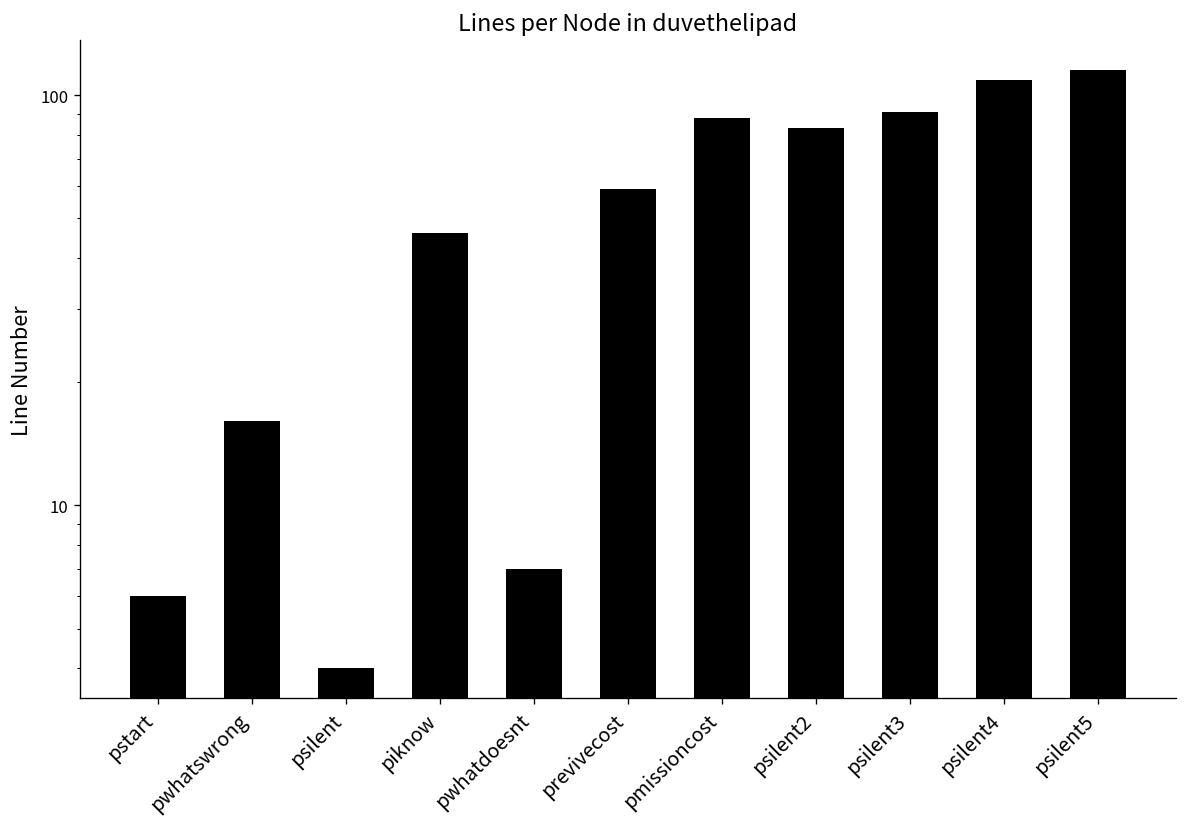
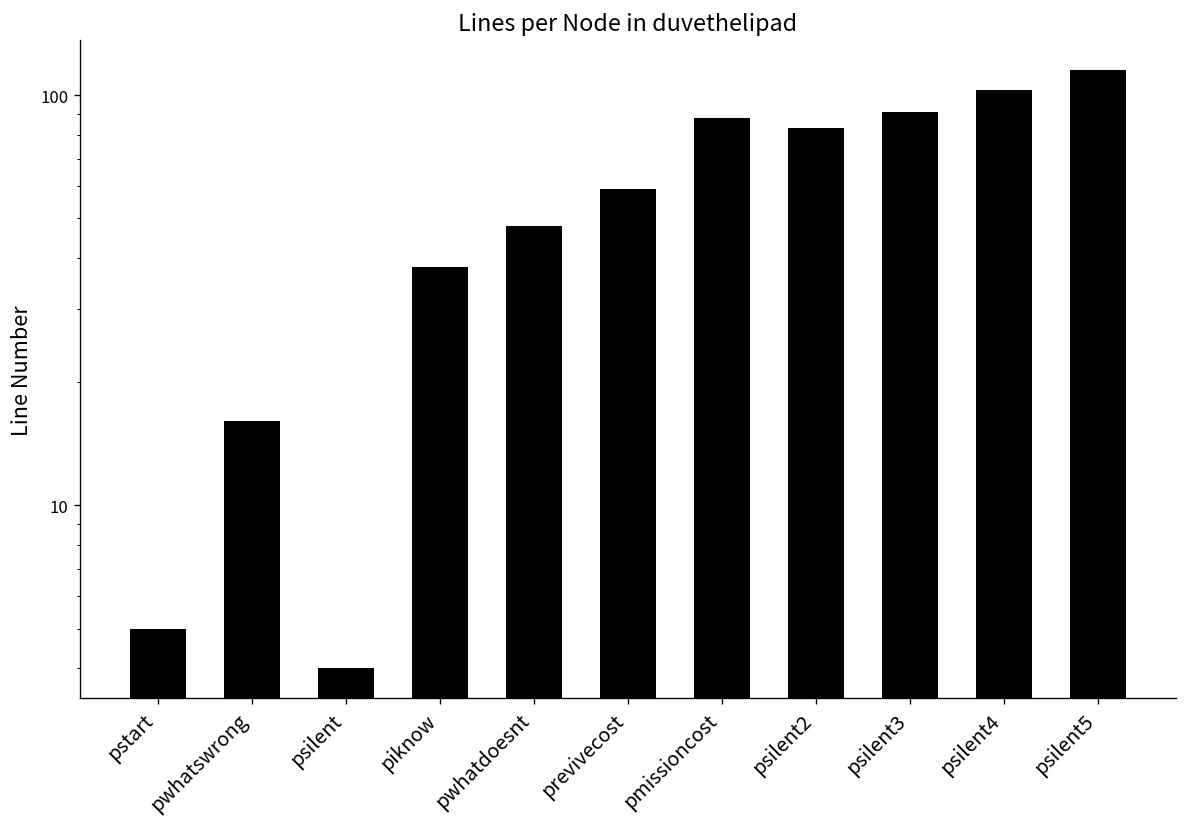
  {
-   "pstart": 6,
+   "pstart": 5,
    "pwhatswrong": 16,
    "psilent": 4,
-   "piknow": 46,
-   "pwhatdoesnt": 7,
+   "piknow": 38,
+   "pwhatdoesnt": 48,
    "previvecost": 59,
    "pmissioncost": 88,
    "psilent2": 83,
    "psilent3": 91,
-   "psilent4": 109,
+   "psilent4": 103,
    "psilent5": 115
  }
